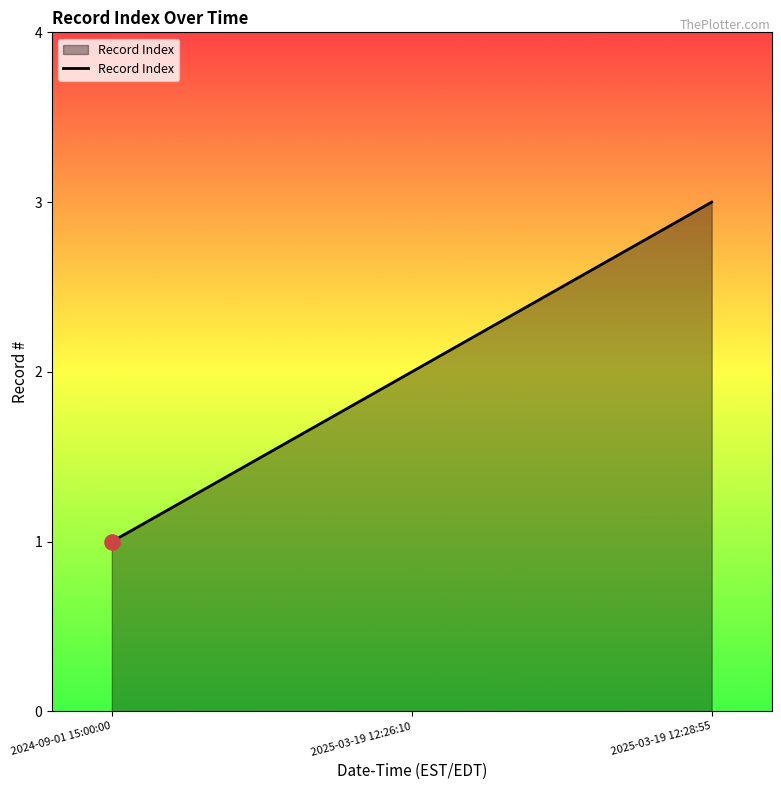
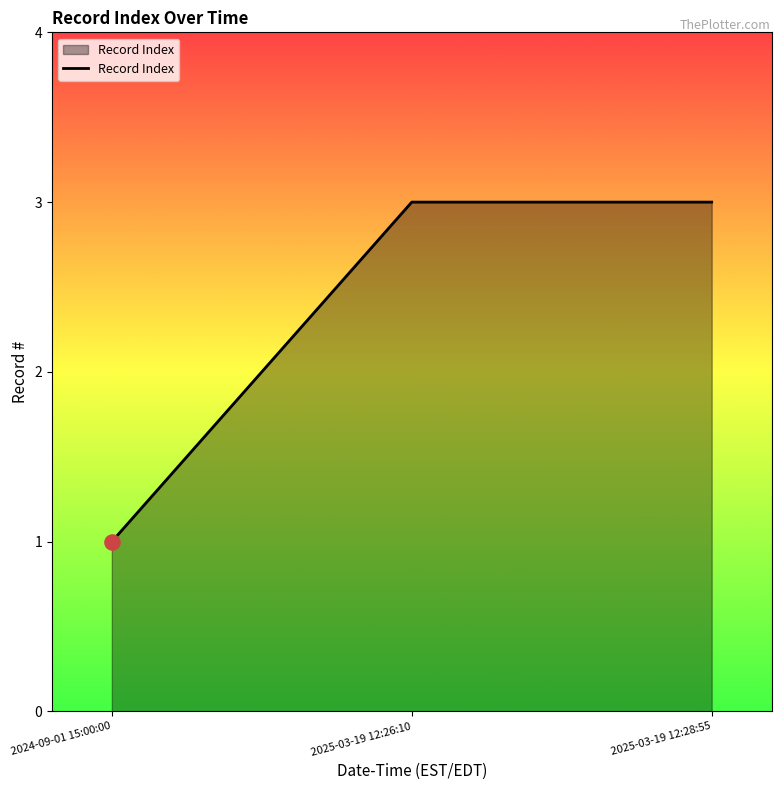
  {
    "Record Index": {
-     "2025-03-19 12:26:10": 2,
+     "2025-03-19 12:26:10": 3,
      "2025-03-19 12:28:55": 3
    }
  }
